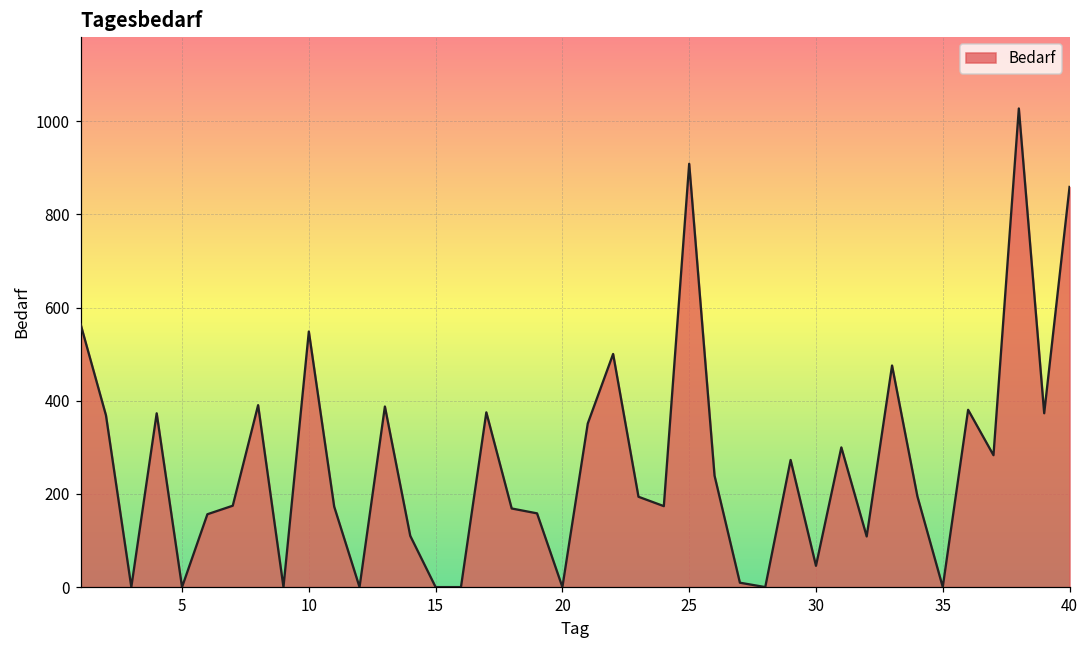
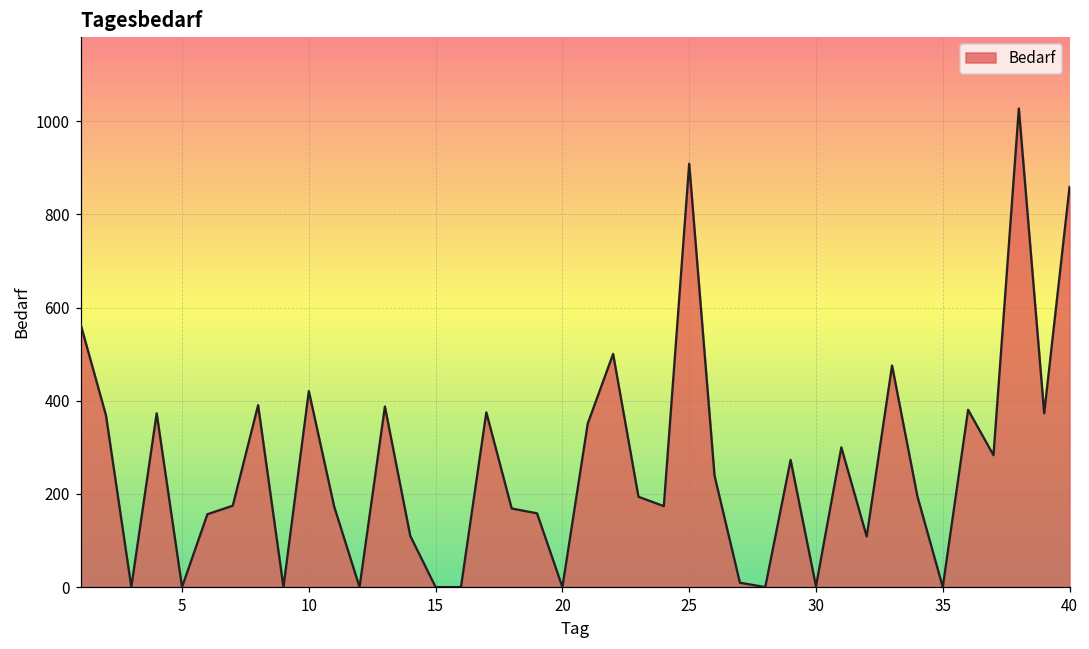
  {
    "5": 0,
-   "10": 550,
+   "10": 420,
    "15": 0,
    "20": 0,
    "25": 910,
-   "30": 50,
+   "30": 0,
    "35": 0,
    "40": 860
  }
